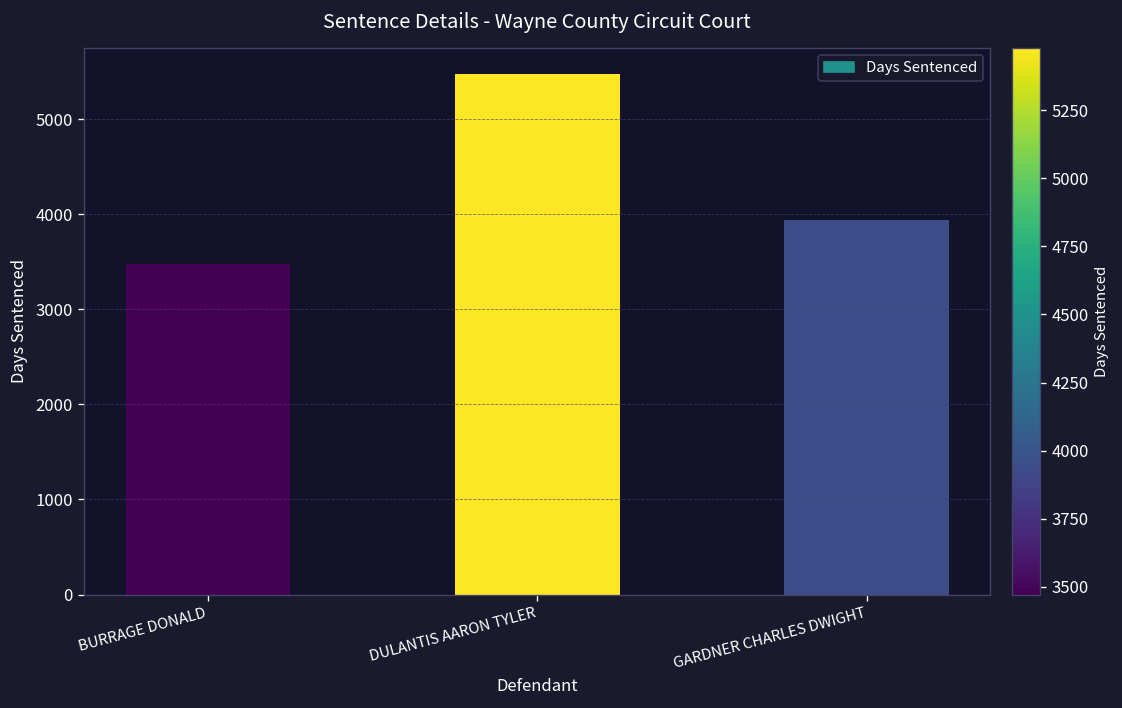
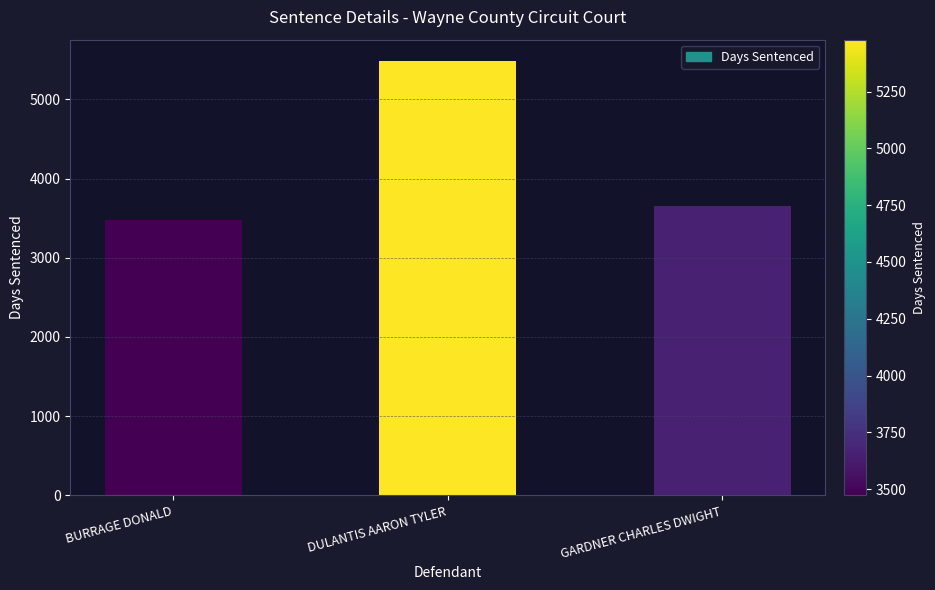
  {
    "BURRAGE DONALD": 3500,
    "DULANTIS AARON TYLER": 5500,
-   "GARDNER CHARLES DWIGHT": 3900
+   "GARDNER CHARLES DWIGHT": 3700
  }
